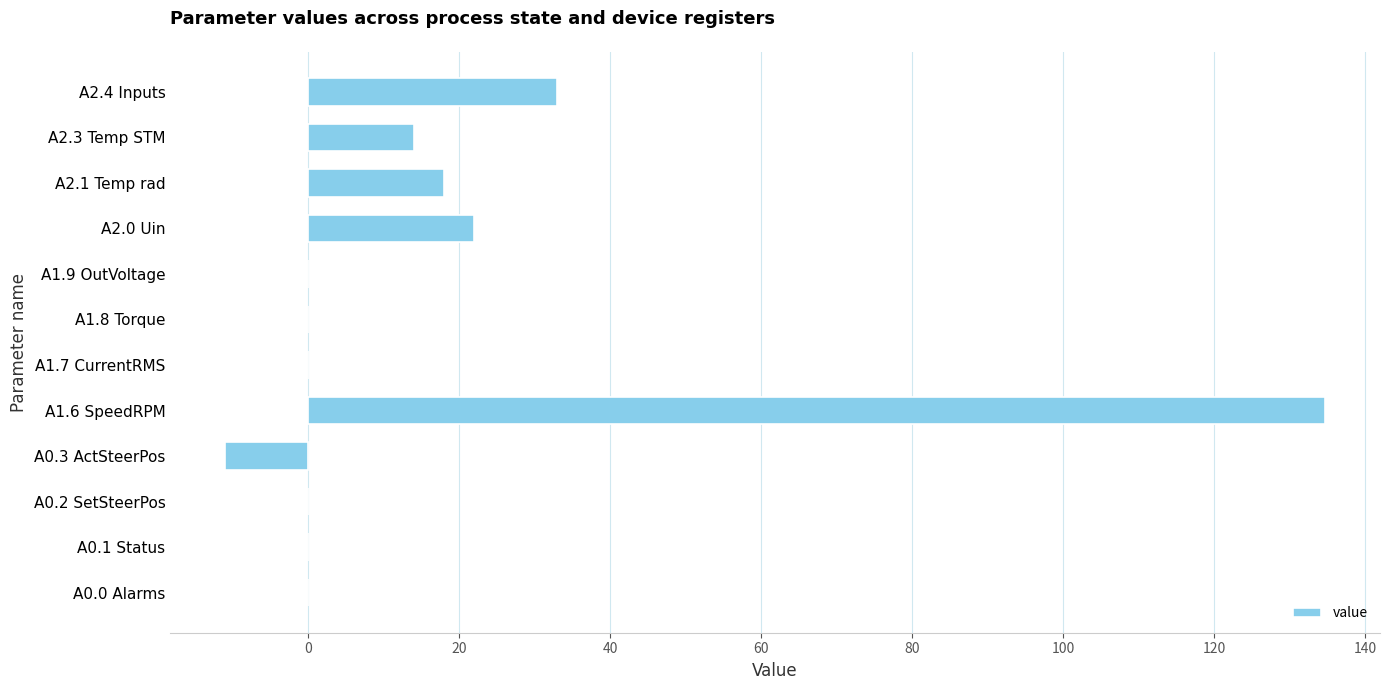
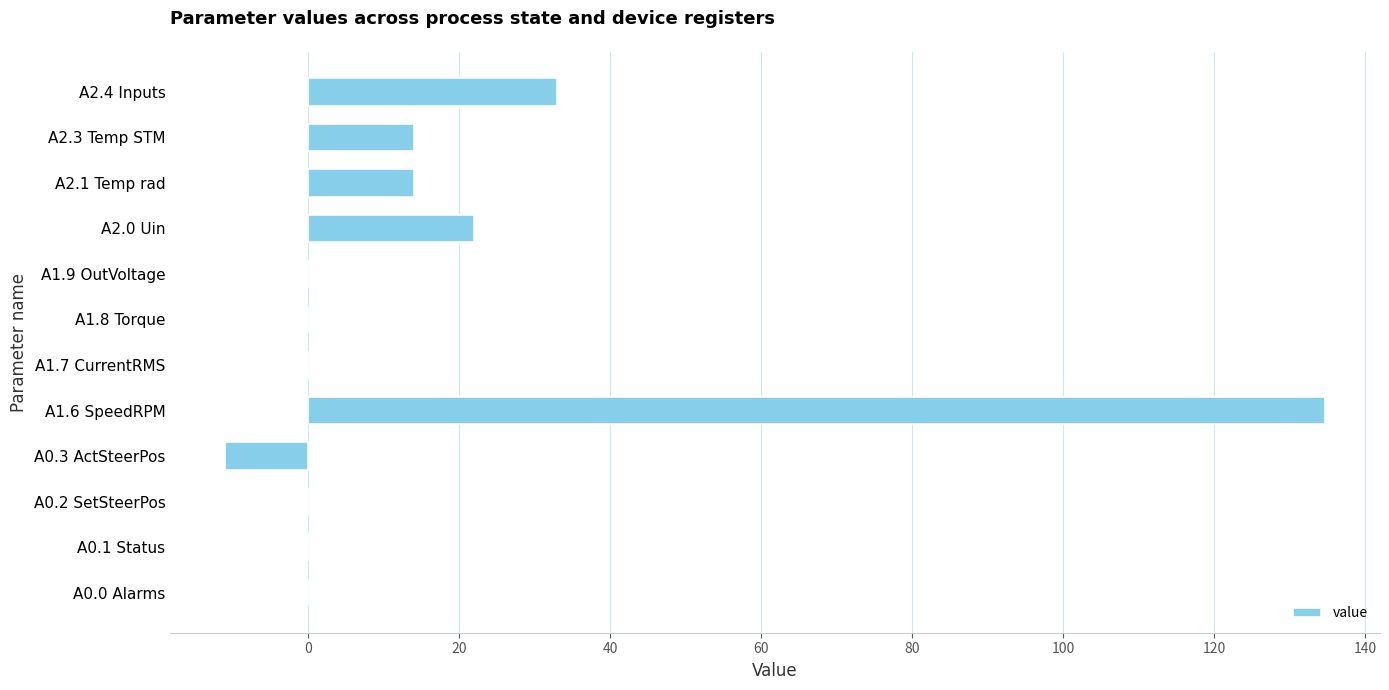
  {
    "A2.4 Inputs": 33,
    "A2.3 Temp STM": 14,
-   "A2.1 Temp rad": 18,
+   "A2.1 Temp rad": 14,
    "A2.0 Uin": 22,
    "A1.9 OutVoltage": 0,
    "A1.8 Torque": 0,
    "A1.7 CurrentRMS": 0,
    "A1.6 SpeedRPM": 135,
    "A0.3 ActSteerPos": -11,
    "A0.2 SetSteerPos": 0,
    "A0.1 Status": 0,
    "A0.0 Alarms": 0
  }
